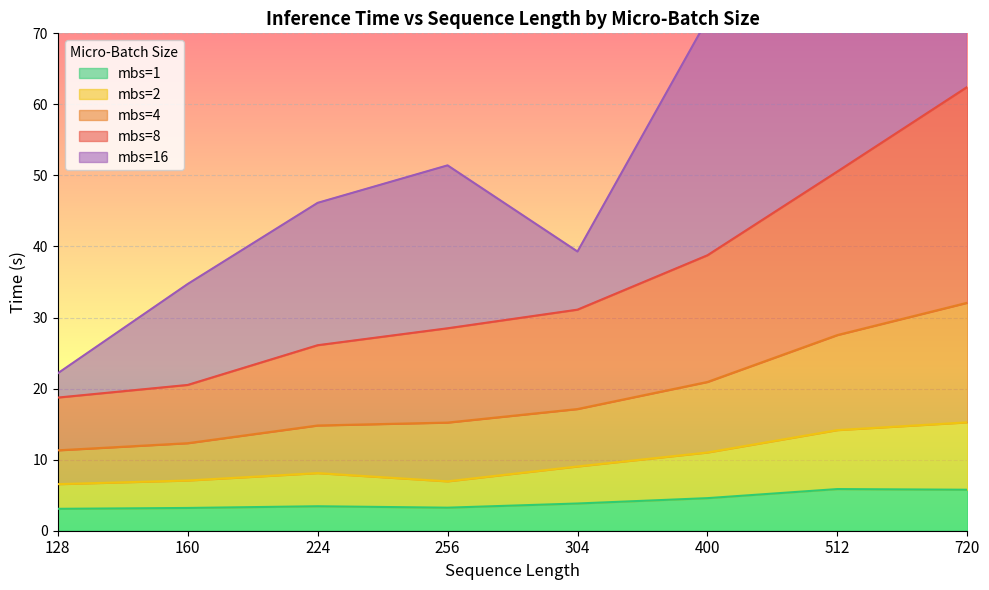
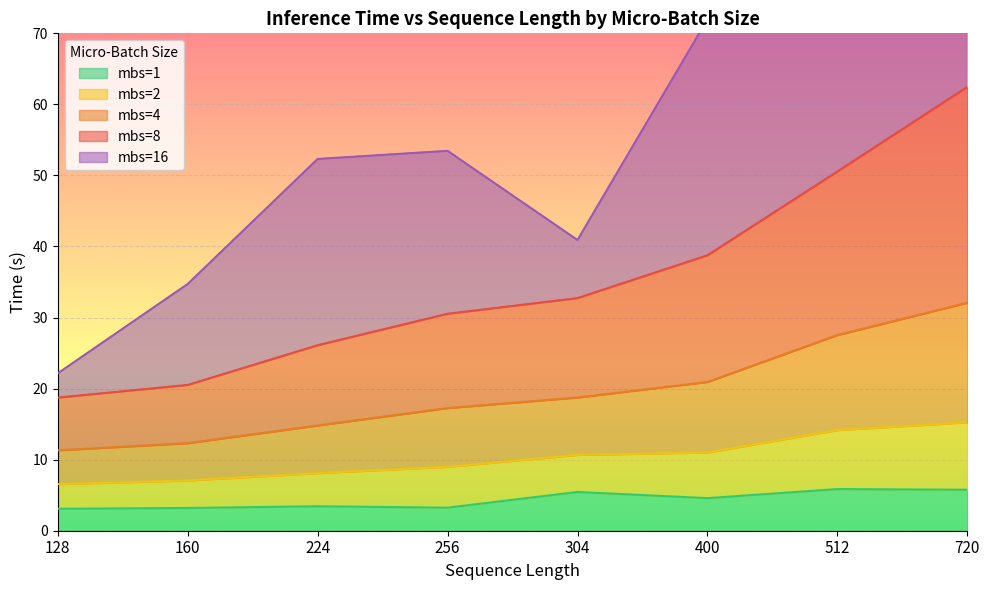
  {
    "mbs=1": {
      "128": 3,
      "160": 3,
      "224": 3,
      "256": 3,
-     "304": 4,
+     "304": 5,
      "400": 5,
      "512": 6,
      "720": 6
    },
    "mbs=2": {
      "128": 3,
      "160": 4,
      "224": 5,
-     "256": 4,
+     "256": 6,
      "304": 5,
      "400": 6,
      "512": 8,
      "720": 9
    },
    "mbs=16": {
      "128": 3,
      "160": 14,
-     "224": 20,
+     "224": 26,
      "256": 23,
      "304": 8
    }
  }
